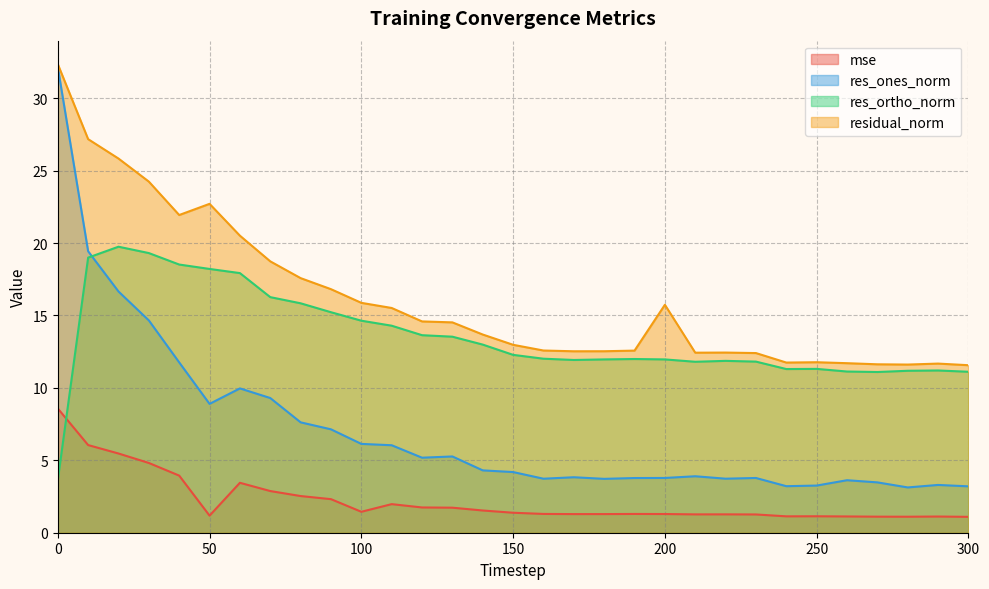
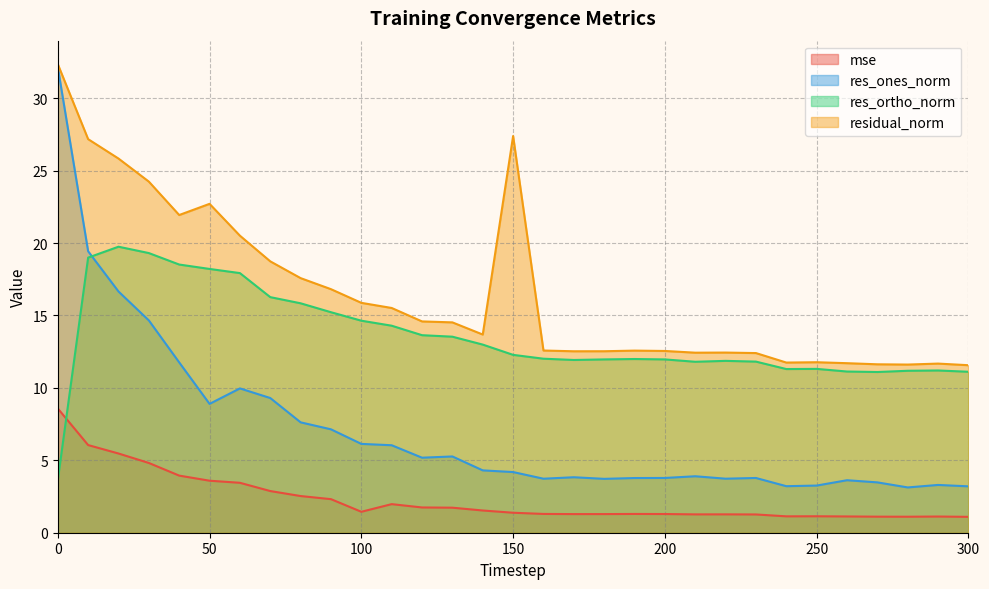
  {
    "mse": {
      "0": 8.6,
-     "50": 1.2,
+     "50": 3.6,
      "100": 1.4,
      "150": 1.4,
      "200": 1.3,
      "250": 1.1,
      "300": 1.1
    },
    "res_ones_norm": {
      "0": 32.1,
      "50": 8.9,
      "100": 6.1,
      "150": 4.2,
      "200": 3.8,
      "250": 3.3,
      "300": 3.2
    },
    "res_ortho_norm": {
      "0": 3.6,
      "50": 18.2,
      "100": 14.6,
      "150": 12.3,
      "200": 12.0,
      "250": 11.3,
      "300": 11.1
    },
    "residual_norm": {
      "0": 32.4,
      "50": 22.7,
      "100": 15.9,
-     "150": 13.0,
-     "200": 15.7,
+     "150": 27.4,
+     "200": 12.5,
      "250": 11.8,
      "300": 11.6
    }
  }
